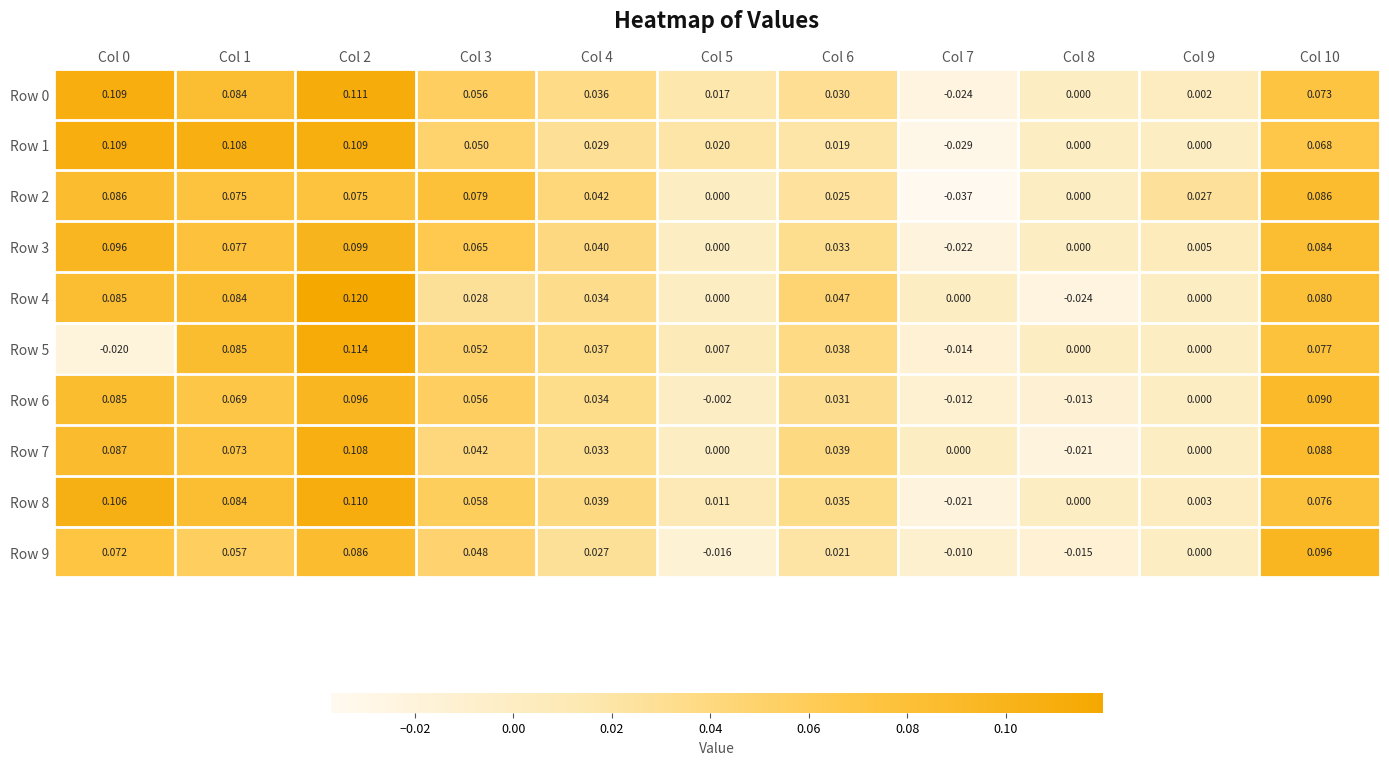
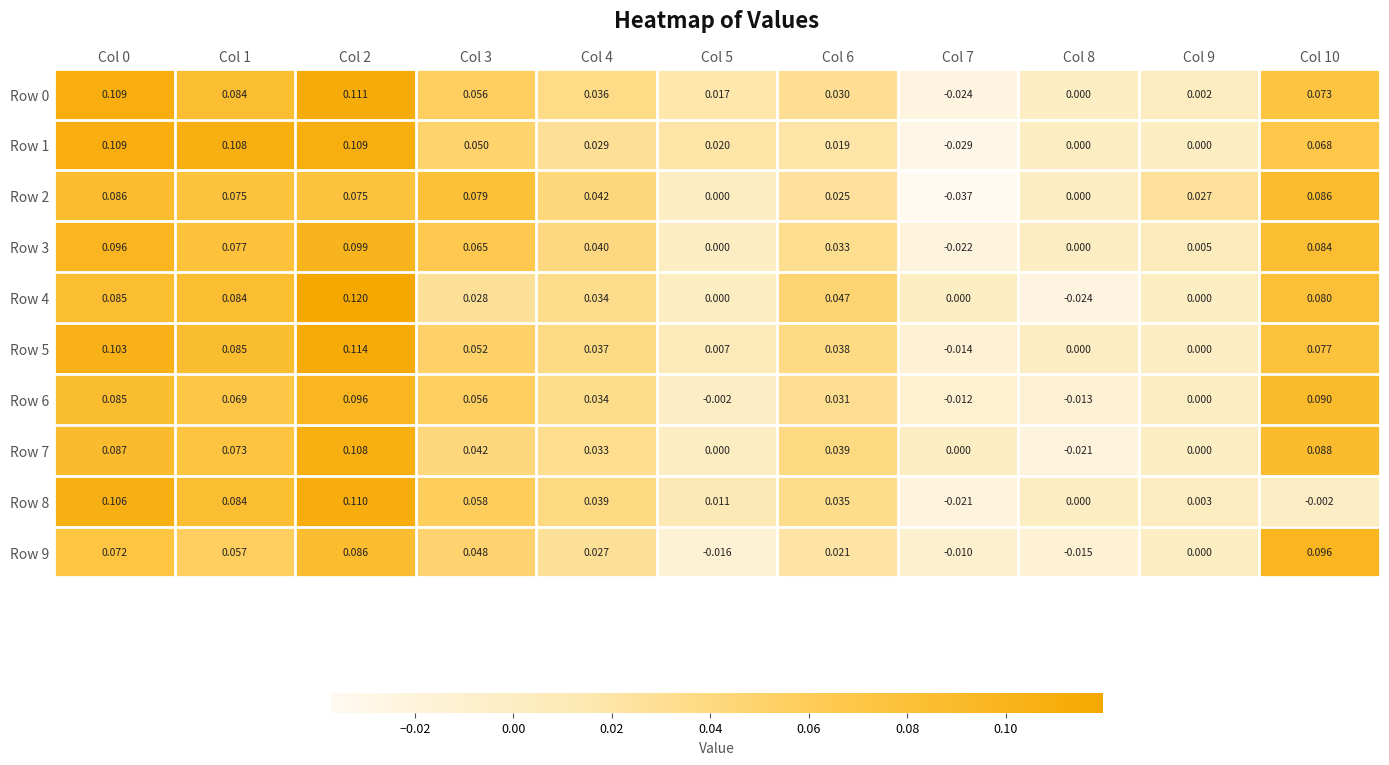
  {
    "Row 0": {
      "Col 0": 0.109,
      "Col 1": 0.084,
      "Col 2": 0.111,
      "Col 3": 0.056,
      "Col 4": 0.036,
      "Col 5": 0.017,
      "Col 6": 0.030,
      "Col 7": -0.024,
      "Col 8": 0.000,
      "Col 9": 0.002,
      "Col 10": 0.073
    },
    "Row 1": {
      "Col 0": 0.109,
      "Col 1": 0.108,
      "Col 2": 0.109,
      "Col 3": 0.050,
      "Col 4": 0.029,
      "Col 5": 0.020,
      "Col 6": 0.019,
      "Col 7": -0.029,
      "Col 8": 0.000,
      "Col 9": 0.000,
      "Col 10": 0.068
    },
    "Row 2": {
      "Col 0": 0.086,
      "Col 1": 0.075,
      "Col 2": 0.075,
      "Col 3": 0.079,
      "Col 4": 0.042,
      "Col 5": 0.000,
      "Col 6": 0.025,
      "Col 7": -0.037,
      "Col 8": 0.000,
      "Col 9": 0.027,
      "Col 10": 0.086
    },
    "Row 3": {
      "Col 0": 0.096,
      "Col 1": 0.077,
      "Col 2": 0.099,
      "Col 3": 0.065,
      "Col 4": 0.040,
      "Col 5": 0.000,
      "Col 6": 0.033,
      "Col 7": -0.022,
      "Col 8": 0.000,
      "Col 9": 0.005,
      "Col 10": 0.084
    },
    "Row 4": {
      "Col 0": 0.085,
      "Col 1": 0.084,
      "Col 2": 0.120,
      "Col 3": 0.028,
      "Col 4": 0.034,
      "Col 5": 0.000,
      "Col 6": 0.047,
      "Col 7": 0.000,
      "Col 8": -0.024,
      "Col 9": 0.000,
      "Col 10": 0.080
    },
    "Row 5": {
-     "Col 0": -0.020,
+     "Col 0": 0.103,
      "Col 1": 0.085,
      "Col 2": 0.114,
      "Col 3": 0.052,
      "Col 4": 0.037,
      "Col 5": 0.007,
      "Col 6": 0.038,
      "Col 7": -0.014,
      "Col 8": 0.000,
      "Col 9": 0.000,
      "Col 10": 0.077
    },
    "Row 6": {
      "Col 0": 0.085,
      "Col 1": 0.069,
      "Col 2": 0.096,
      "Col 3": 0.056,
      "Col 4": 0.034,
      "Col 5": -0.002,
      "Col 6": 0.031,
      "Col 7": -0.012,
      "Col 8": -0.013,
      "Col 9": 0.000,
      "Col 10": 0.090
    },
    "Row 7": {
      "Col 0": 0.087,
      "Col 1": 0.073,
      "Col 2": 0.108,
      "Col 3": 0.042,
      "Col 4": 0.033,
      "Col 5": 0.000,
      "Col 6": 0.039,
      "Col 7": 0.000,
      "Col 8": -0.021,
      "Col 9": 0.000,
      "Col 10": 0.088
    },
    "Row 8": {
      "Col 0": 0.106,
      "Col 1": 0.084,
      "Col 2": 0.110,
      "Col 3": 0.058,
      "Col 4": 0.039,
      "Col 5": 0.011,
      "Col 6": 0.035,
      "Col 7": -0.021,
      "Col 8": 0.000,
      "Col 9": 0.003,
-     "Col 10": 0.076
+     "Col 10": -0.002
    },
    "Row 9": {
      "Col 0": 0.072,
      "Col 1": 0.057,
      "Col 2": 0.086,
      "Col 3": 0.048,
      "Col 4": 0.027,
      "Col 5": -0.016,
      "Col 6": 0.021,
      "Col 7": -0.010,
      "Col 8": -0.015,
      "Col 9": 0.000,
      "Col 10": 0.096
    }
  }
